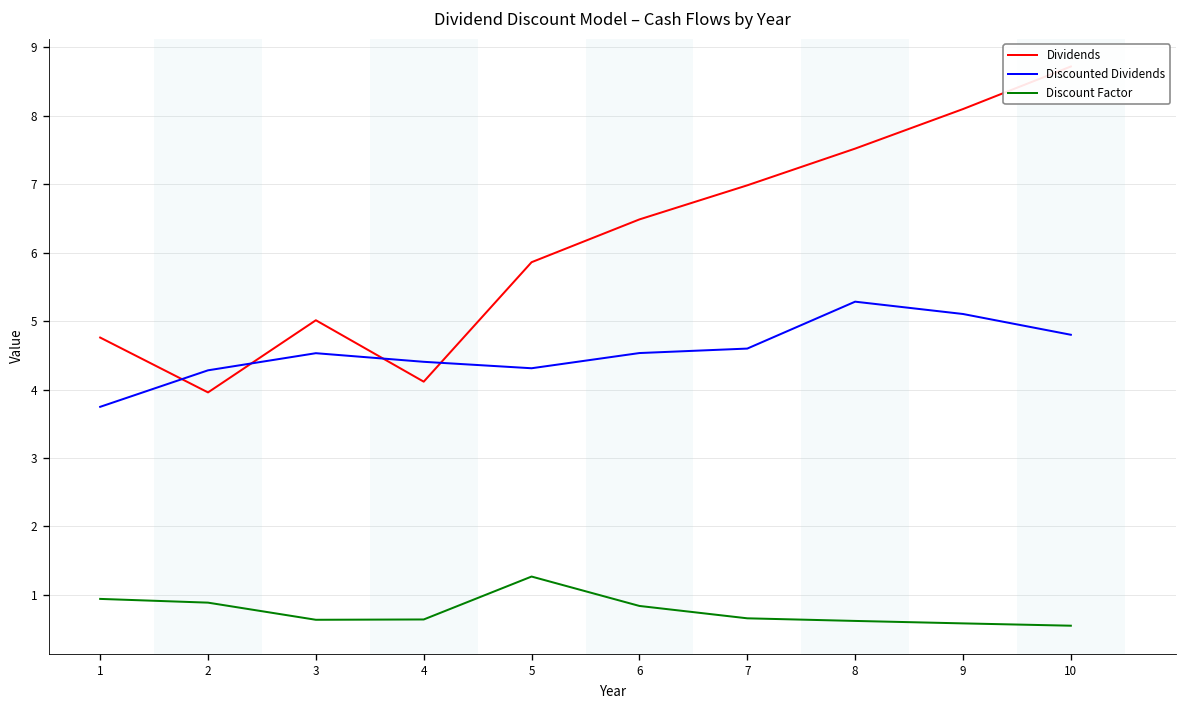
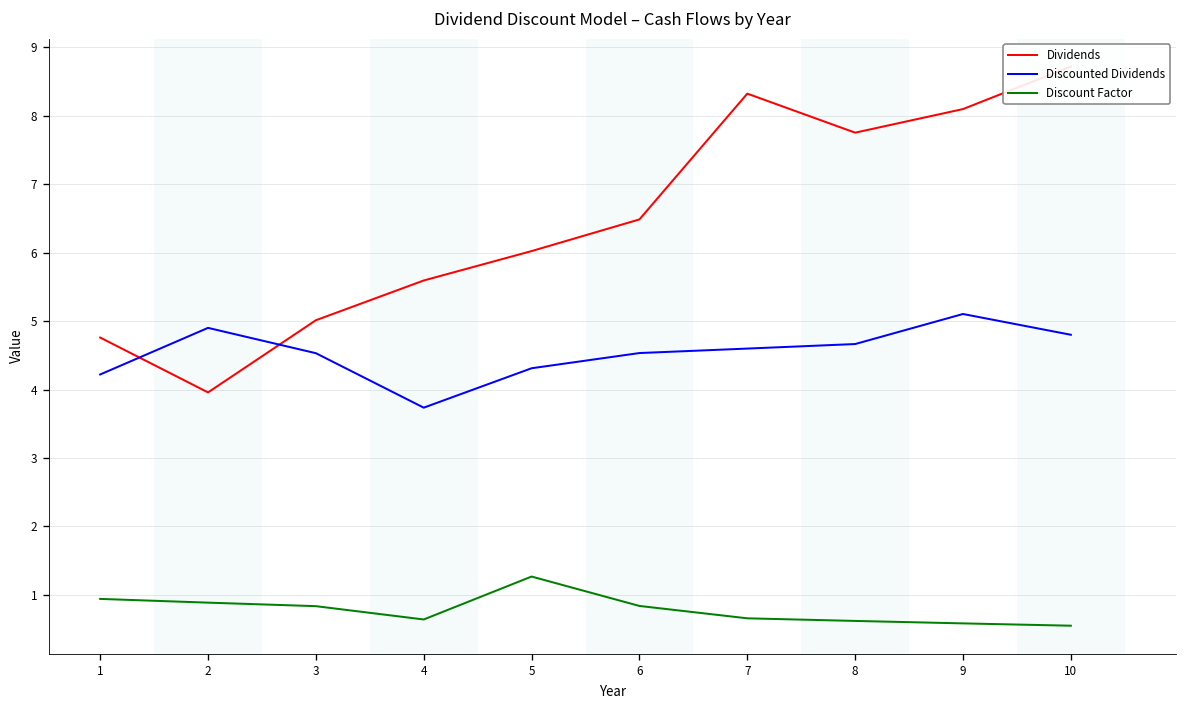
  {
    "Dividends": {
      "1": 4.8,
      "2": 4.0,
      "3": 5.0,
-     "4": 4.1,
-     "5": 5.9,
+     "4": 5.6,
+     "5": 6.0,
      "6": 6.5,
-     "7": 7.0,
-     "8": 7.5,
+     "7": 8.3,
+     "8": 7.8,
      "9": 8.1
    },
    "Discounted Dividends": {
-     "1": 3.7,
-     "2": 4.3,
+     "1": 4.2,
+     "2": 4.9,
      "3": 4.5,
-     "4": 4.4,
+     "4": 3.7,
      "5": 4.3,
      "6": 4.5,
      "7": 4.6,
-     "8": 5.3,
+     "8": 4.7,
      "9": 5.1,
      "10": 4.8
    },
    "Discount Factor": {
      "1": 0.9,
      "2": 0.9,
-     "3": 0.6,
+     "3": 0.8,
      "4": 0.6,
      "5": 1.3,
      "6": 0.8,
      "7": 0.7,
      "8": 0.6,
      "9": 0.6,
      "10": 0.6
    }
  }
